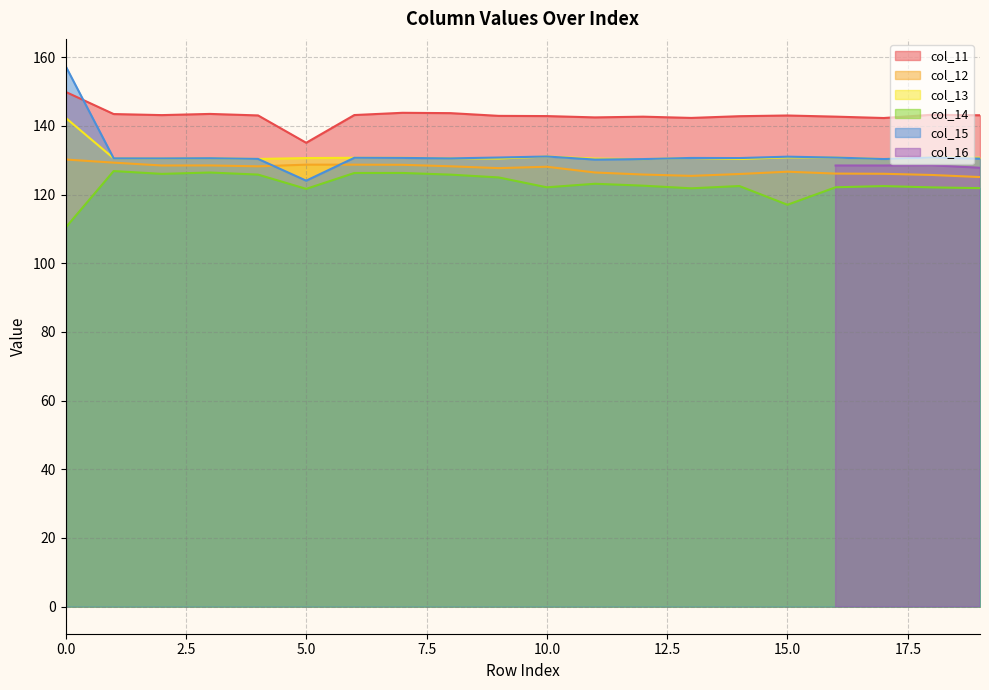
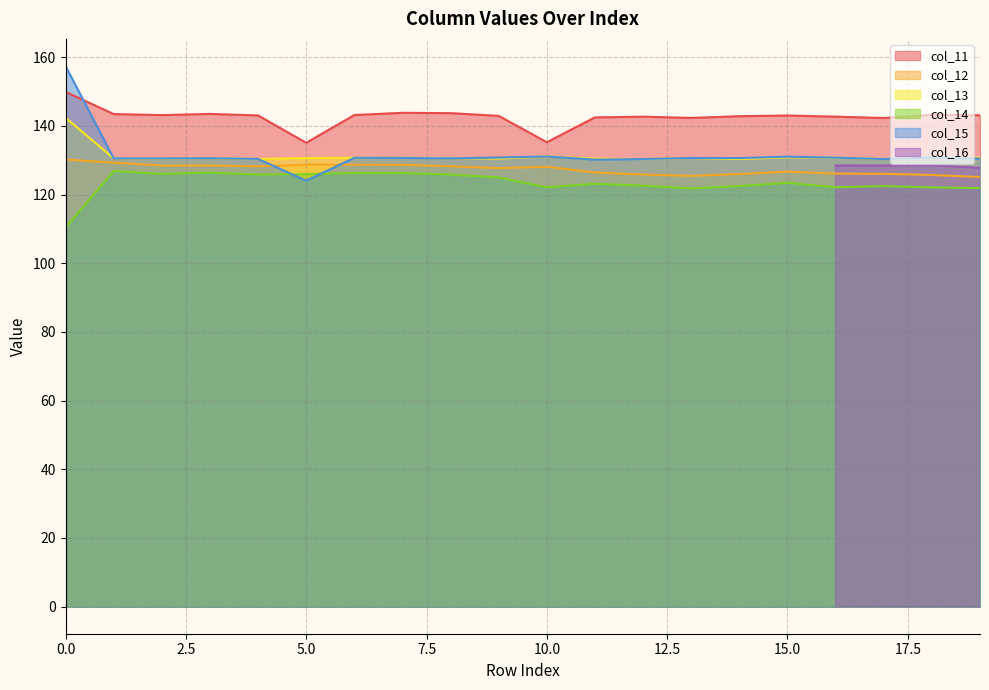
  {
    "col_11": {
      "0.0": 150,
      "5.0": 135,
-     "10.0": 143,
+     "10.0": 135,
      "15.0": 143
    },
    "col_14": {
      "0.0": 110,
-     "5.0": 122,
+     "5.0": 126,
      "10.0": 122,
-     "15.0": 117
+     "15.0": 123
    },
    "col_15": {
      "0.0": 157,
      "5.0": 124
    }
  }
